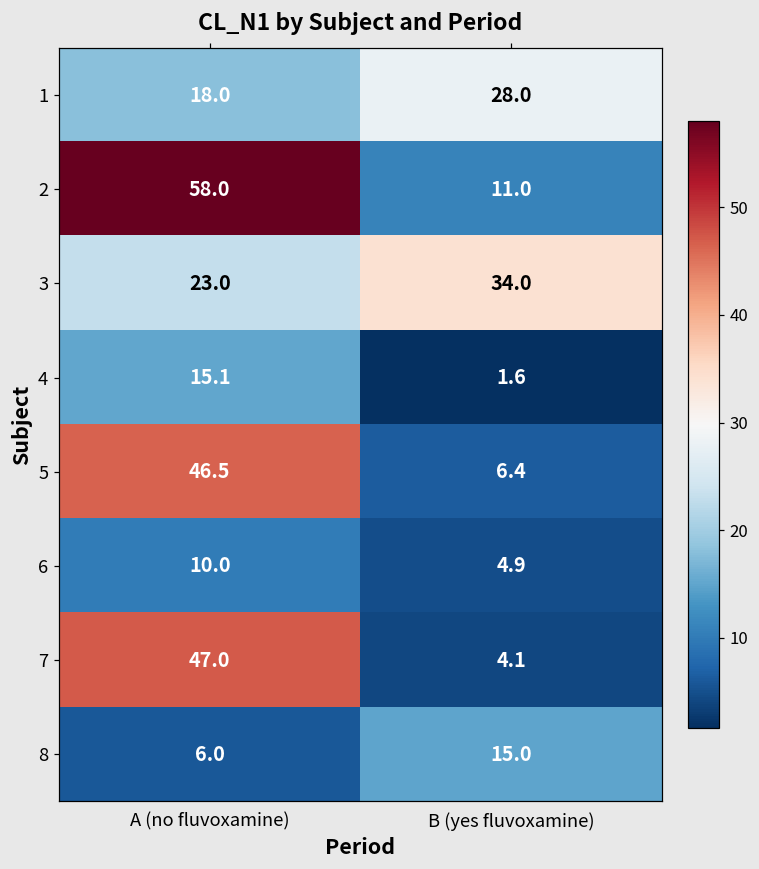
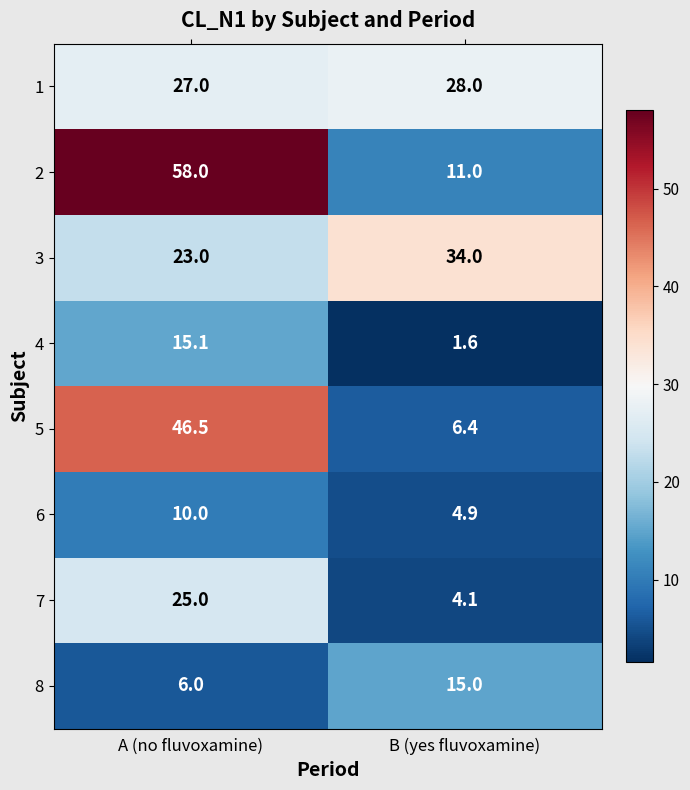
  {
    "1": {
-     "A (no fluvoxamine)": 18.0,
+     "A (no fluvoxamine)": 27.0,
      "B (yes fluvoxamine)": 28.0
    },
    "2": {
      "A (no fluvoxamine)": 58.0,
      "B (yes fluvoxamine)": 11.0
    },
    "3": {
      "A (no fluvoxamine)": 23.0,
      "B (yes fluvoxamine)": 34.0
    },
    "4": {
      "A (no fluvoxamine)": 15.1,
      "B (yes fluvoxamine)": 1.6
    },
    "5": {
      "A (no fluvoxamine)": 46.5,
      "B (yes fluvoxamine)": 6.4
    },
    "6": {
      "A (no fluvoxamine)": 10.0,
      "B (yes fluvoxamine)": 4.9
    },
    "7": {
-     "A (no fluvoxamine)": 47.0,
+     "A (no fluvoxamine)": 25.0,
      "B (yes fluvoxamine)": 4.1
    },
    "8": {
      "A (no fluvoxamine)": 6.0,
      "B (yes fluvoxamine)": 15.0
    }
  }
